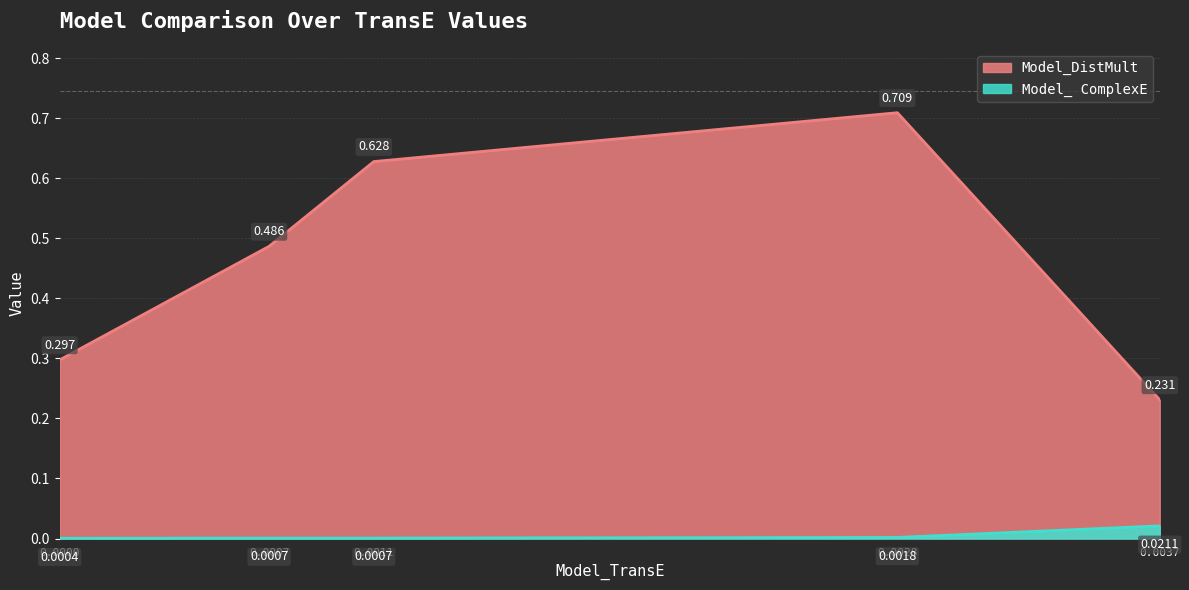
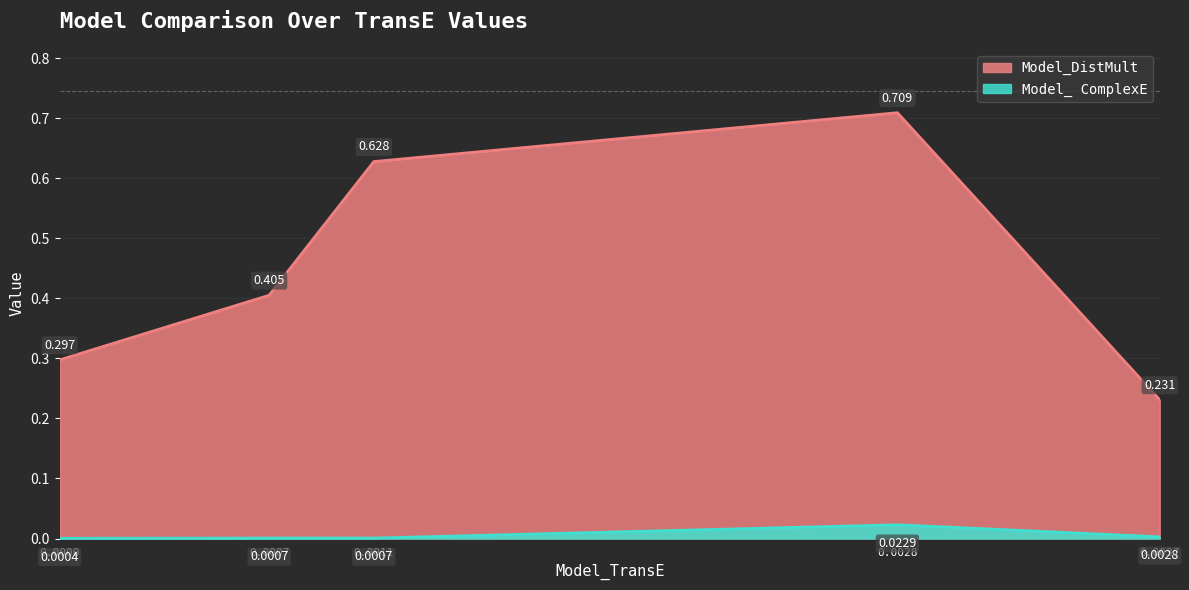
  {
    "Model_DistMult": {
-     "0.0007": 0.486
+     "0.0007": 0.405
    },
    "Model_ ComplexE": {
-     "0.0028": 0.0018,
-     "0.0037": 0.0211
+     "0.0028": 0.0229,
+     "0.0037": 0.0028
    }
  }
